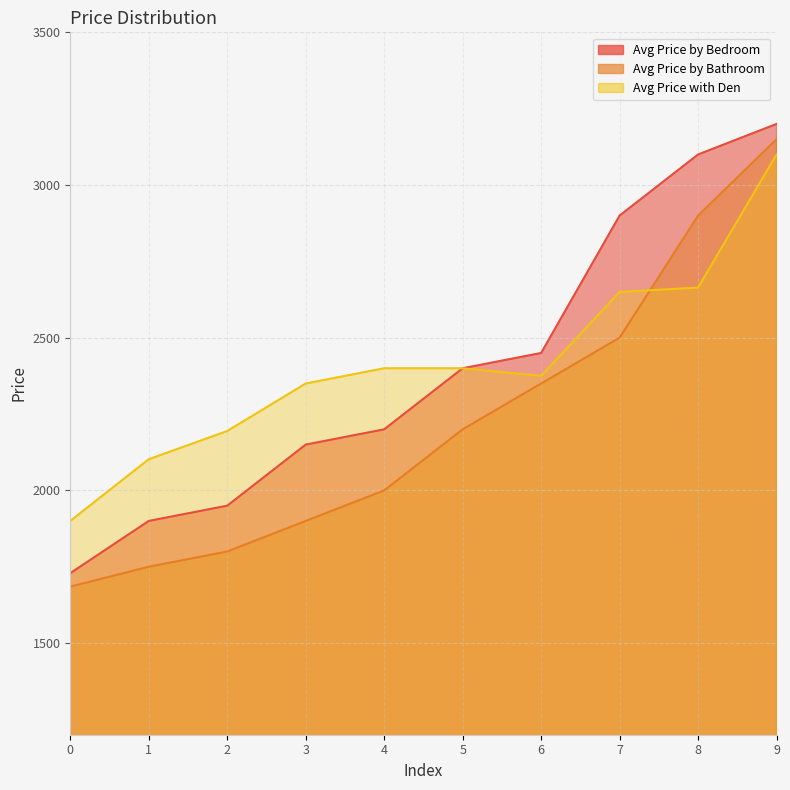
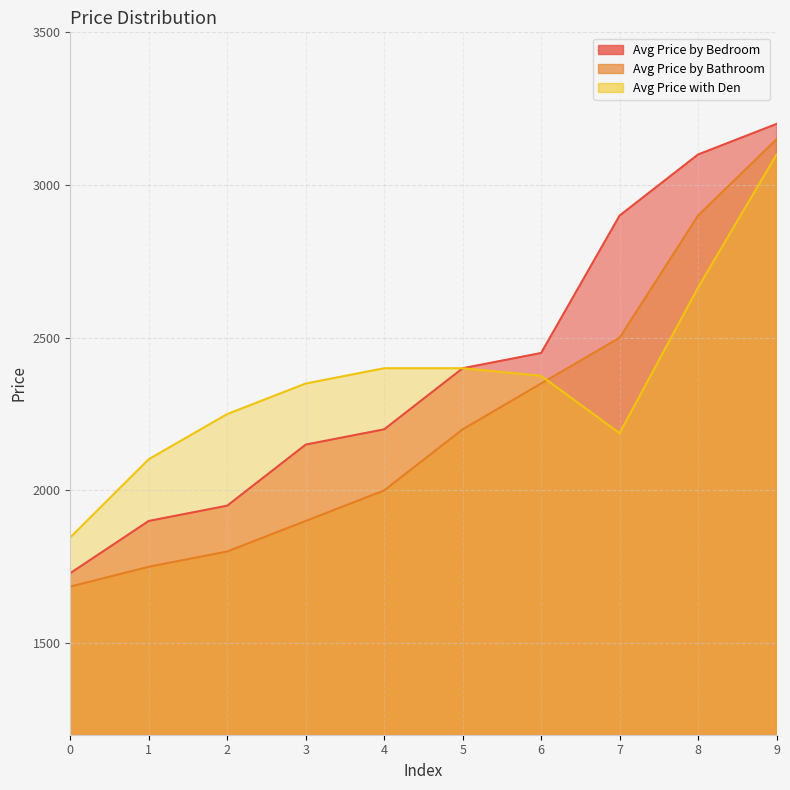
  {
    "Avg Price with Den": {
-     "0": 1900,
+     "0": 1850,
      "1": 2100,
-     "2": 2190,
+     "2": 2250,
      "3": 2350,
      "4": 2400,
      "6": 2380,
-     "7": 2650,
+     "7": 2190,
      "8": 2660,
      "9": 3100
    }
  }
